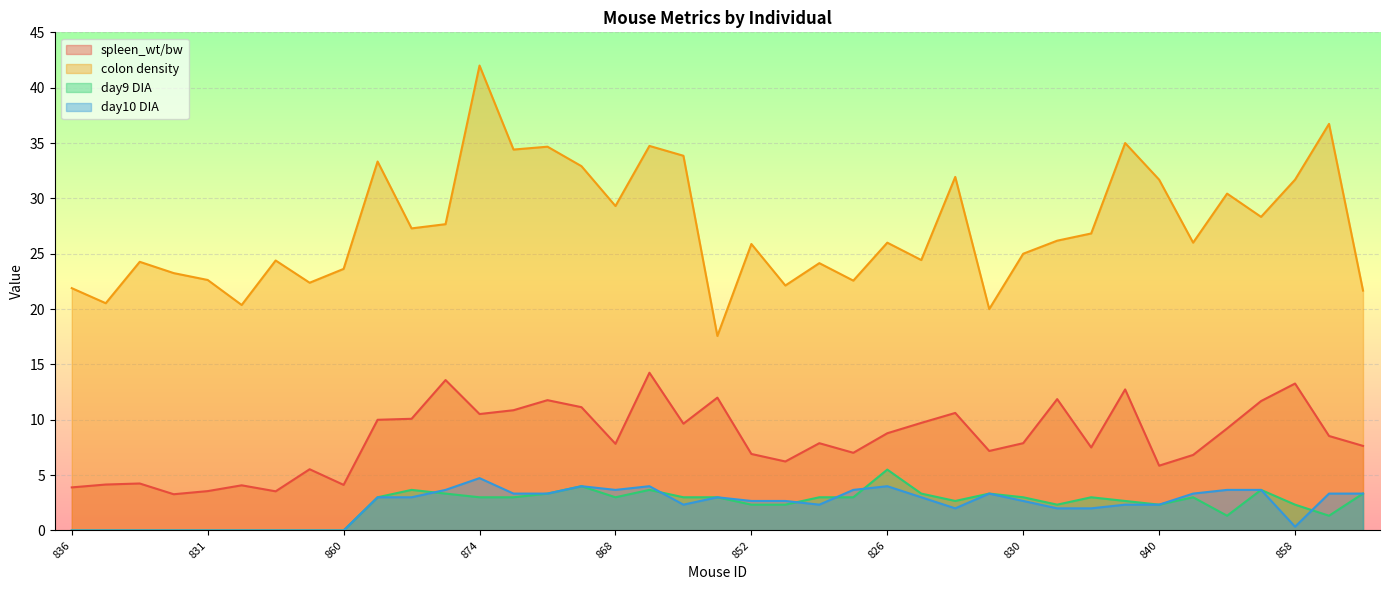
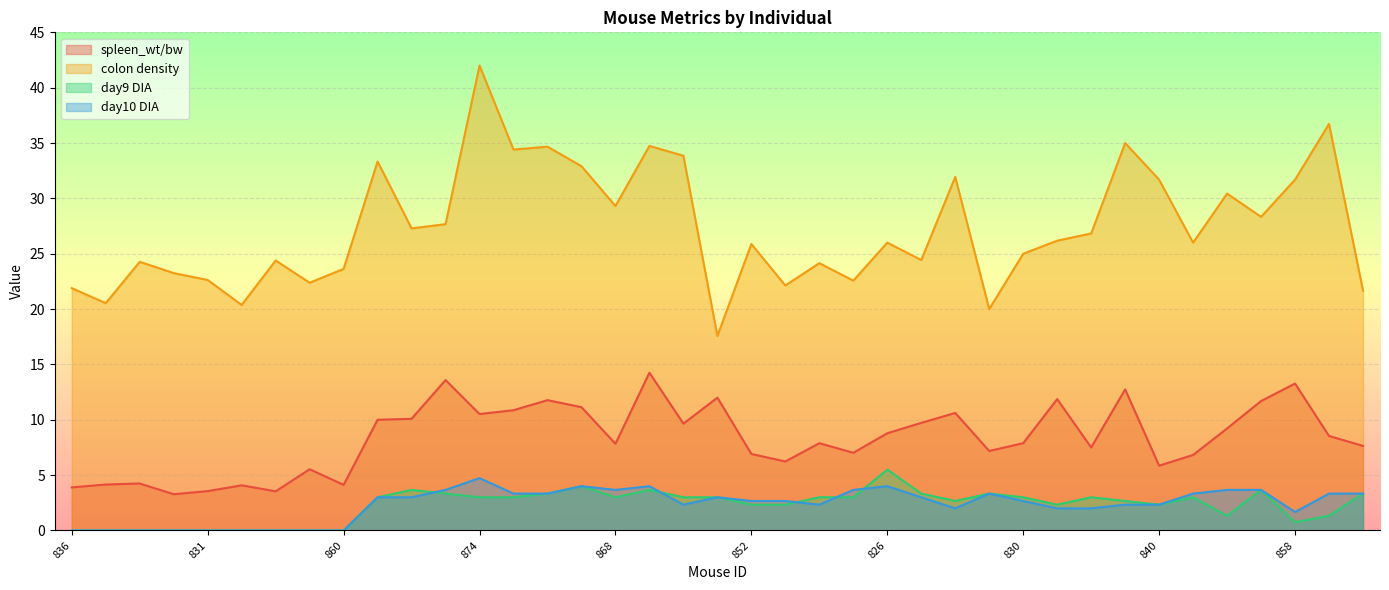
  {
    "day9 DIA": {
      "874": 3.0,
      "868": 3.0,
      "852": 2.3,
      "826": 5.5,
      "830": 3.0,
-     "858": 2.3
+     "858": 0.7
    },
    "day10 DIA": {
      "874": 4.7,
      "868": 3.7,
      "852": 2.7,
      "826": 4.0,
      "830": 2.7,
-     "858": 0.3
+     "858": 1.7
    }
  }
